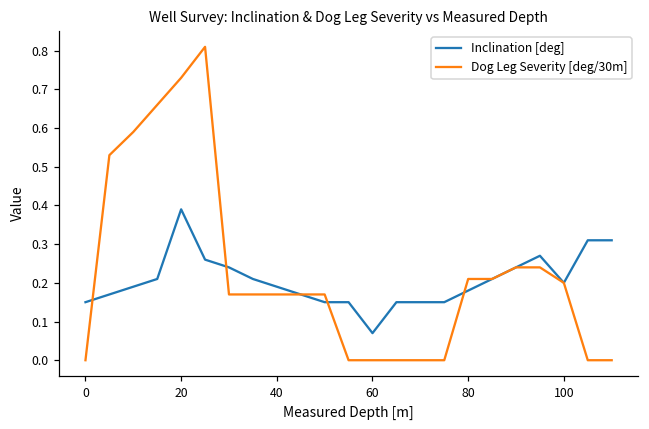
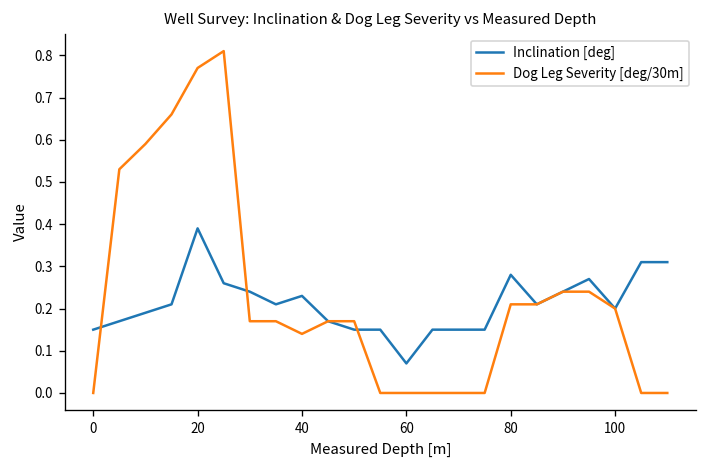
  {
    "Inclination [deg]": {
      "0": 0.15,
      "20": 0.39,
-     "40": 0.19,
+     "40": 0.23,
      "60": 0.07,
-     "80": 0.18
+     "80": 0.28
    },
    "Dog Leg Severity [deg/30m]": {
      "0": 0.00,
-     "20": 0.73,
-     "40": 0.17,
+     "20": 0.77,
+     "40": 0.14,
      "60": 0.00,
      "80": 0.21
    }
  }
